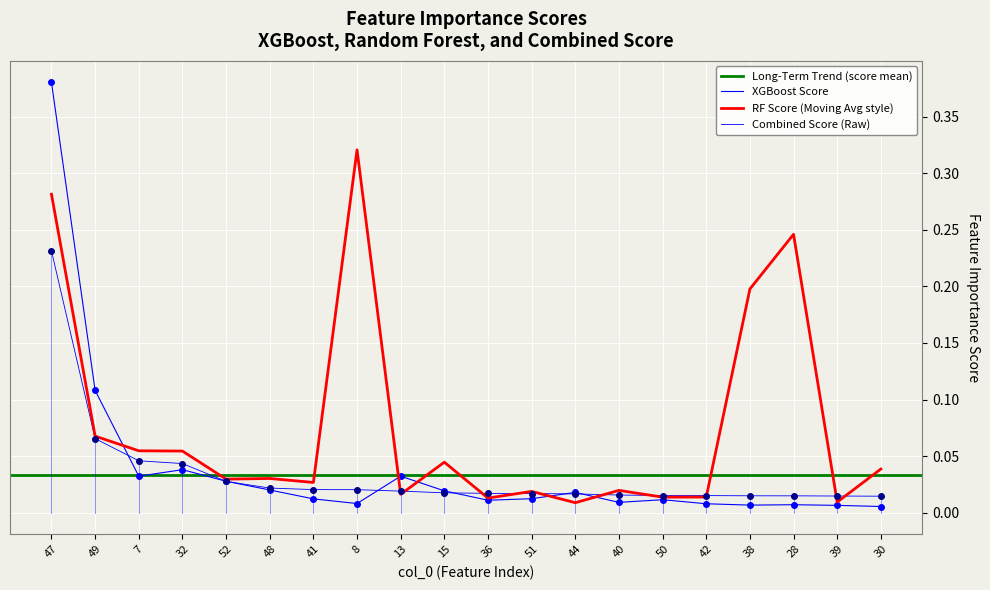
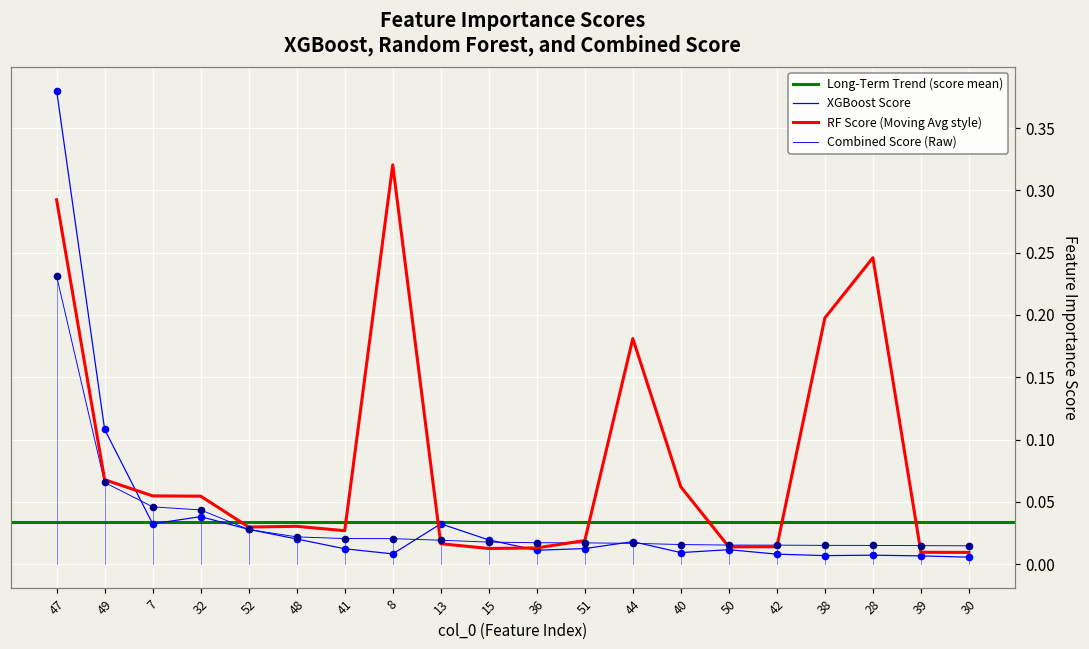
  {
    "RF Score (Moving Avg style)": {
-     "47": 0.281,
+     "47": 0.293,
      "7": 0.055,
      "32": 0.054,
      "48": 0.030,
      "41": 0.027,
      "8": 0.321,
      "13": 0.016,
-     "15": 0.045,
-     "44": 0.009,
-     "40": 0.020,
+     "15": 0.012,
+     "44": 0.181,
+     "40": 0.062,
      "38": 0.198,
      "28": 0.246,
      "39": 0.009,
-     "30": 0.039
+     "30": 0.009
    }
  }
